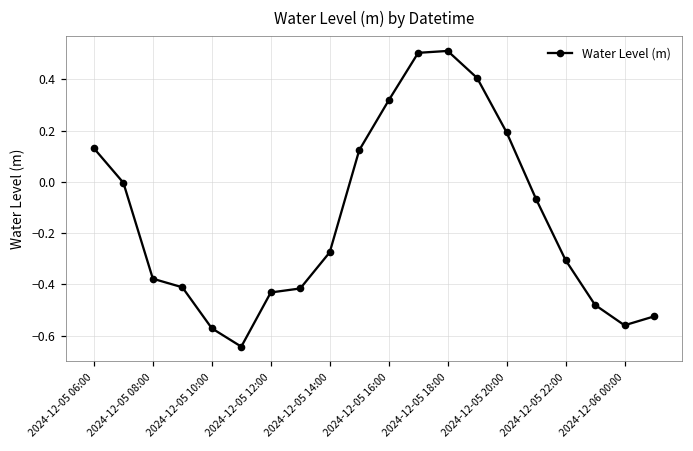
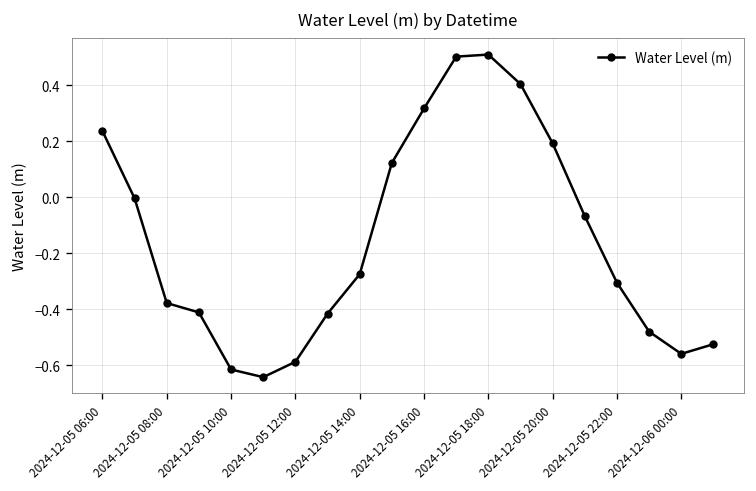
  {
-   "2024-12-05 06:00": 0.13,
+   "2024-12-05 06:00": 0.24,
    "2024-12-05 08:00": -0.38,
-   "2024-12-05 10:00": -0.57,
-   "2024-12-05 12:00": -0.43,
+   "2024-12-05 10:00": -0.61,
+   "2024-12-05 12:00": -0.59,
    "2024-12-05 14:00": -0.27,
    "2024-12-05 16:00": 0.32,
    "2024-12-05 18:00": 0.51,
    "2024-12-05 20:00": 0.19,
    "2024-12-05 22:00": -0.30,
    "2024-12-06 00:00": -0.56
  }
